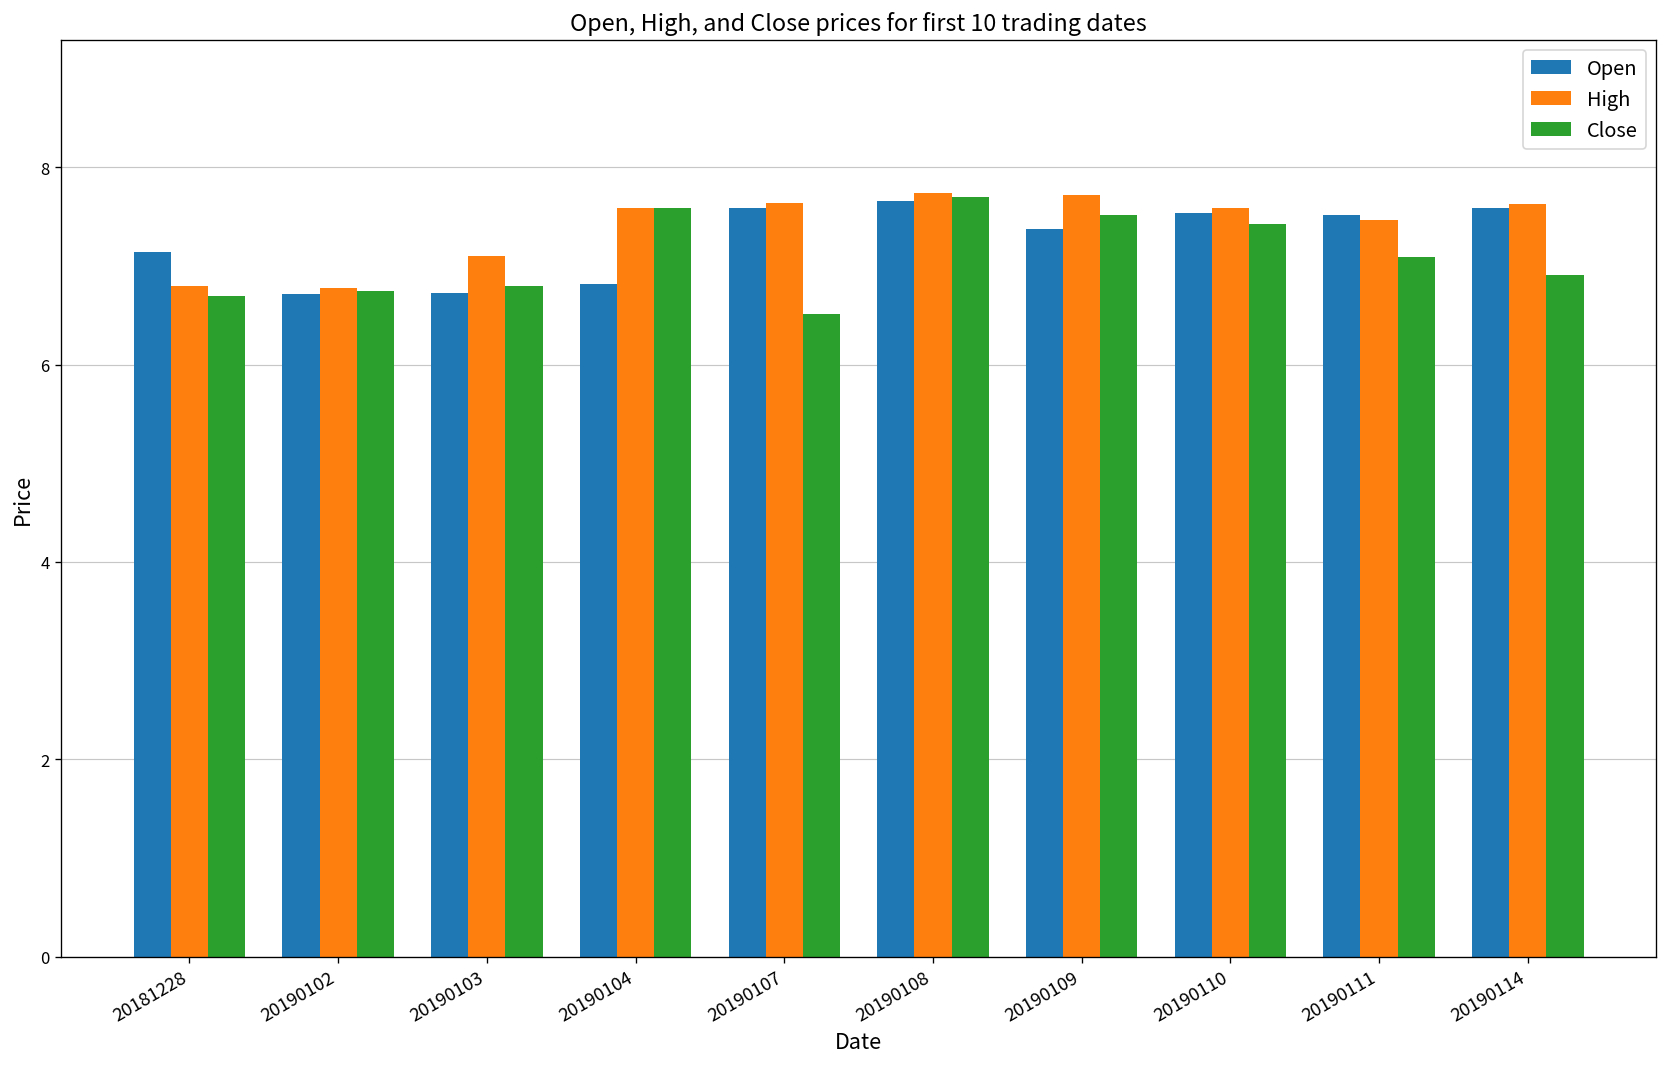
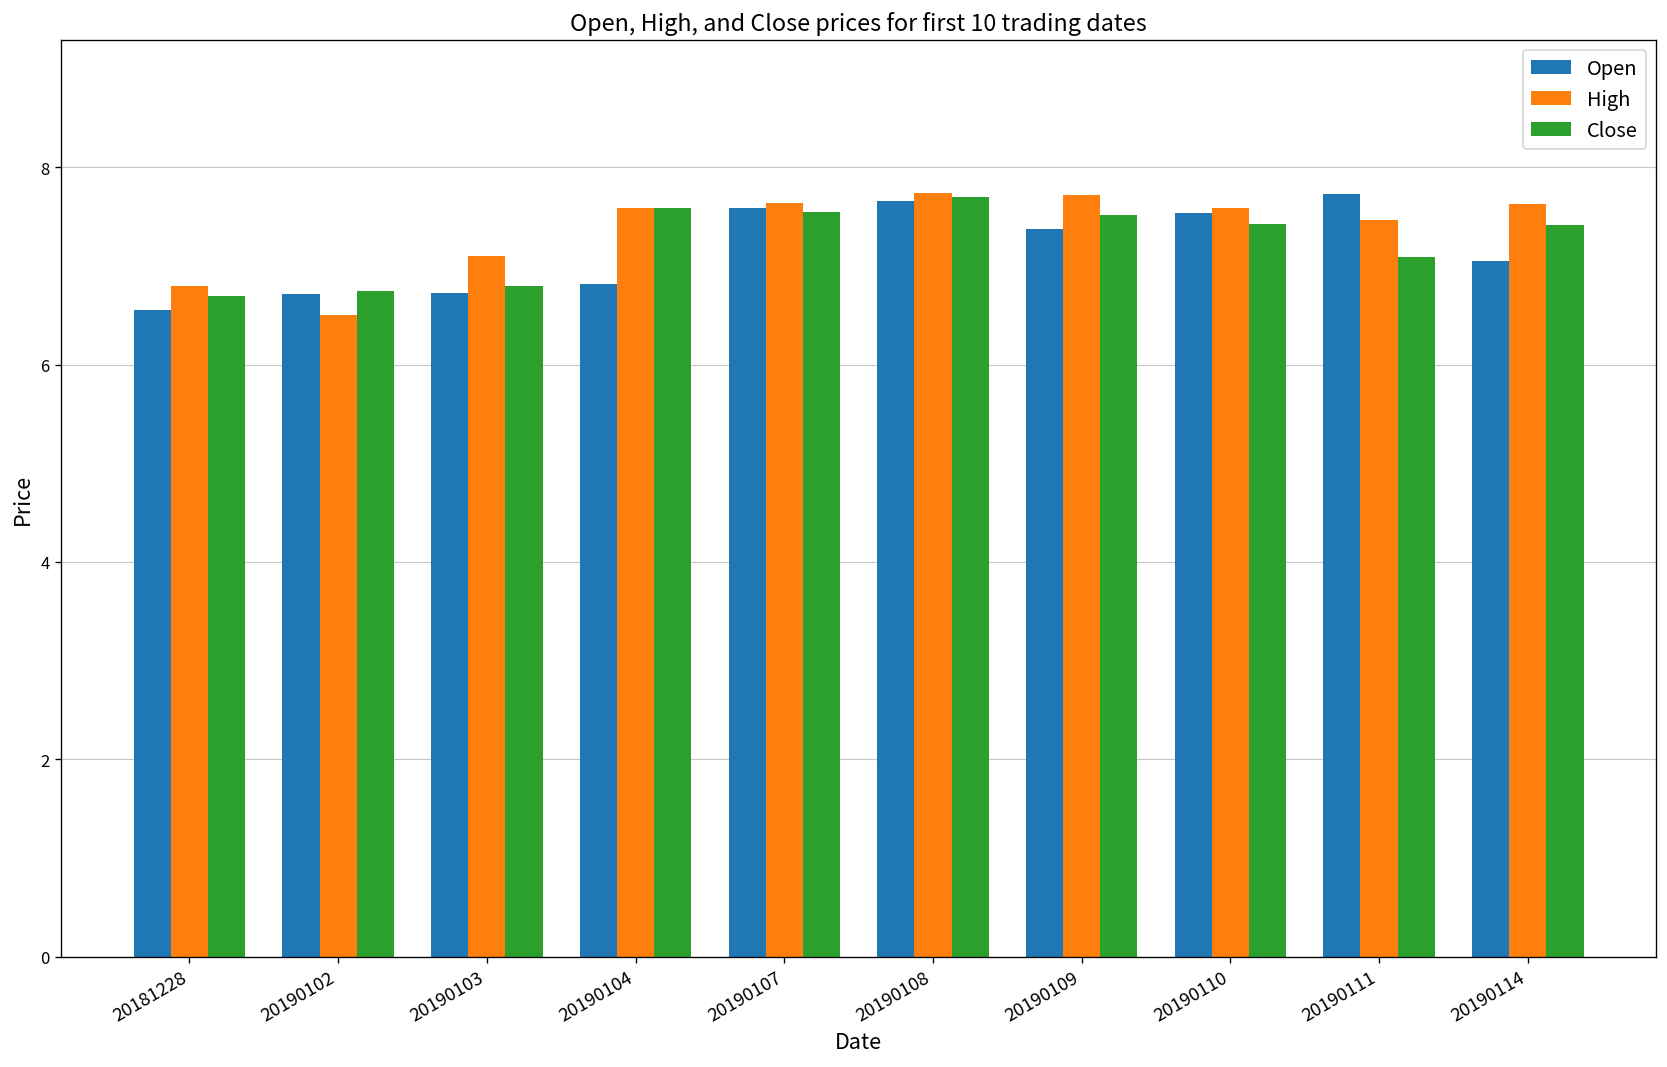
  {
    "Open": {
-     "20181228": 7.1,
+     "20181228": 6.6,
      "20190102": 6.7,
      "20190103": 6.7,
      "20190104": 6.8,
      "20190107": 7.6,
      "20190108": 7.7,
      "20190109": 7.4,
      "20190110": 7.5,
-     "20190111": 7.5,
-     "20190114": 7.6
+     "20190111": 7.7,
+     "20190114": 7.1
    },
    "High": {
      "20181228": 6.8,
-     "20190102": 6.8,
+     "20190102": 6.5,
      "20190103": 7.1,
      "20190104": 7.6,
      "20190107": 7.6,
      "20190108": 7.7,
      "20190109": 7.7,
      "20190110": 7.6,
      "20190111": 7.5,
      "20190114": 7.6
    },
    "Close": {
      "20181228": 6.7,
      "20190102": 6.8,
      "20190103": 6.8,
      "20190104": 7.6,
-     "20190107": 6.5,
+     "20190107": 7.6,
      "20190108": 7.7,
      "20190109": 7.5,
      "20190110": 7.4,
      "20190111": 7.1,
-     "20190114": 6.9
+     "20190114": 7.4
    }
  }
